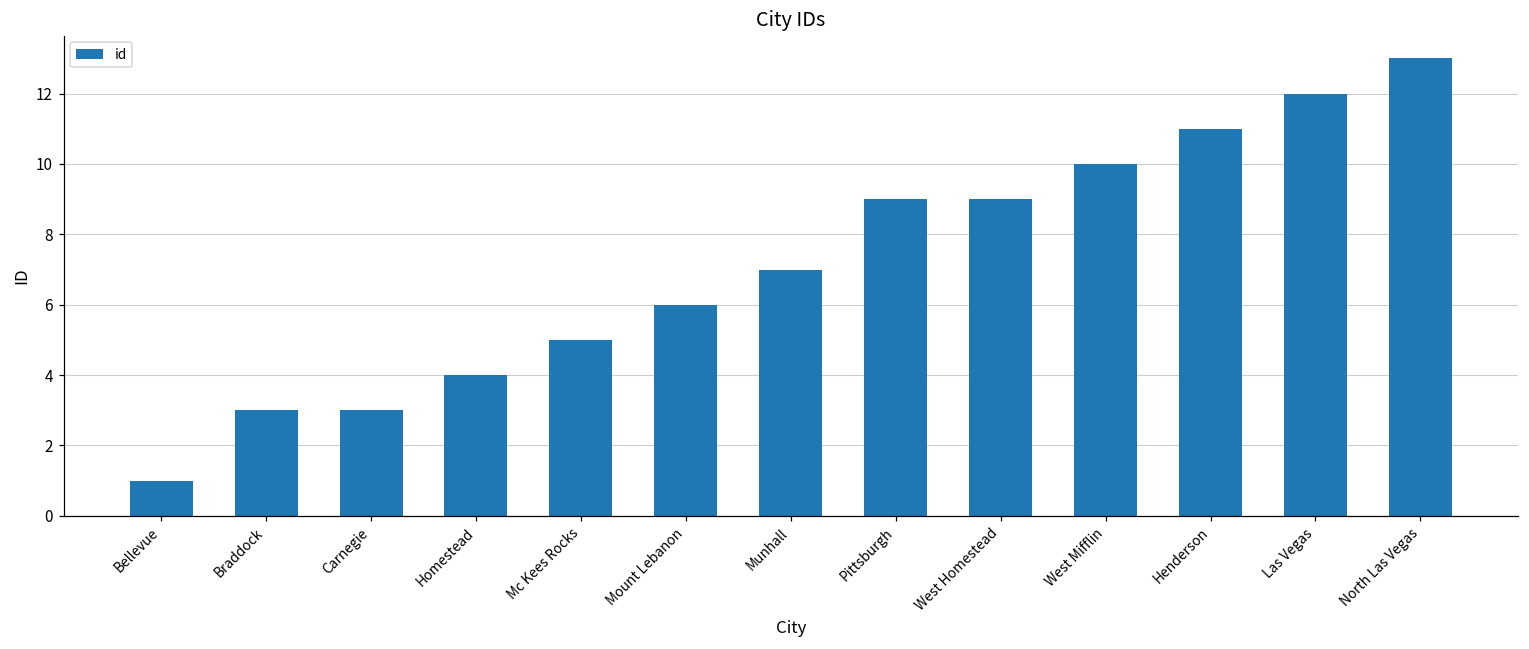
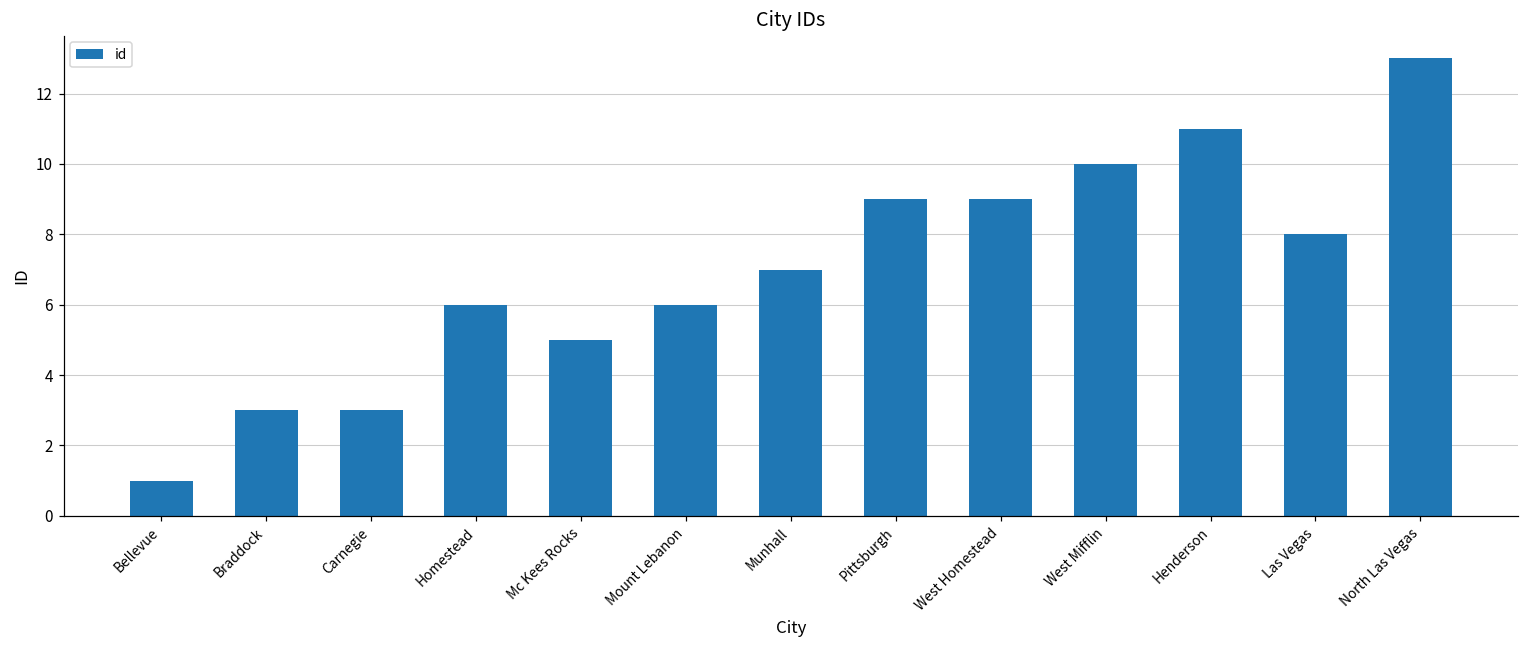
  {
    "Bellevue": 1,
    "Braddock": 3,
    "Carnegie": 3,
-   "Homestead": 4,
+   "Homestead": 6,
    "Mc Kees Rocks": 5,
    "Mount Lebanon": 6,
    "Munhall": 7,
    "Pittsburgh": 9,
    "West Homestead": 9,
    "West Mifflin": 10,
    "Henderson": 11,
-   "Las Vegas": 12,
+   "Las Vegas": 8,
    "North Las Vegas": 13
  }
